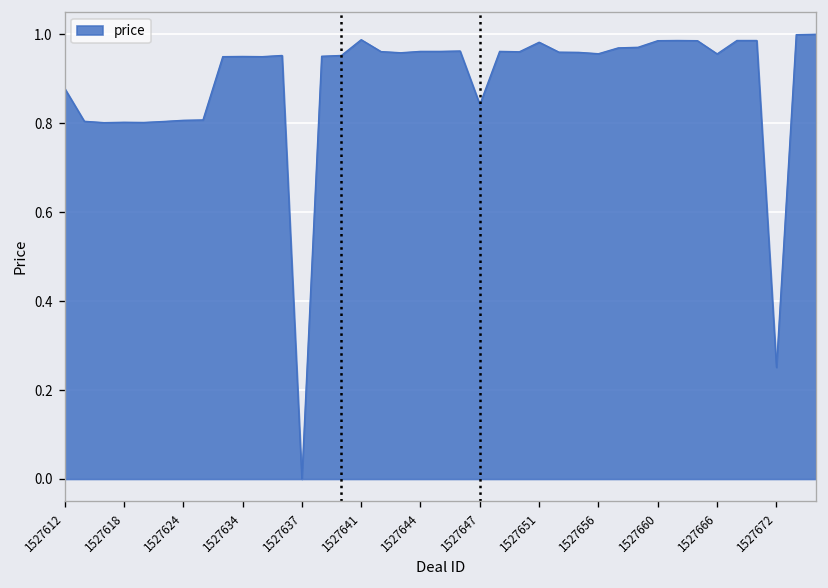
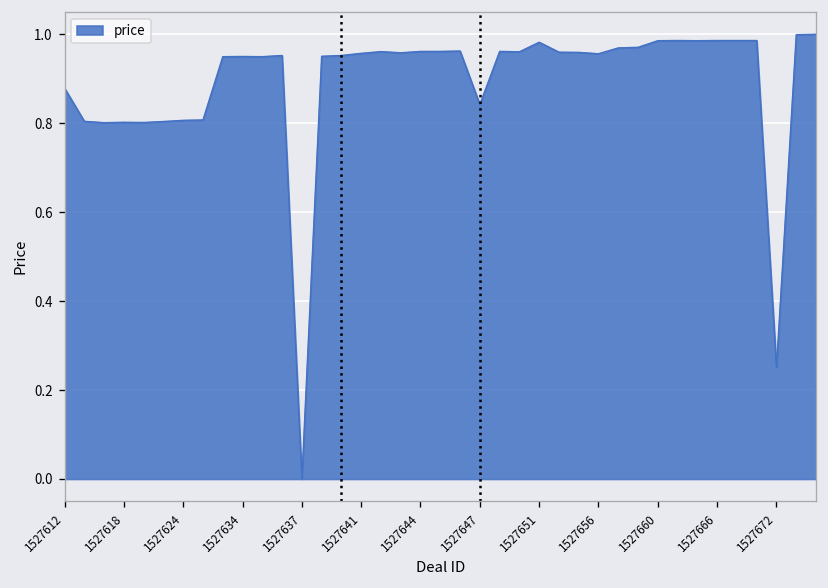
  {
    "1527612": 0.88,
    "1527618": 0.80,
    "1527624": 0.81,
    "1527634": 0.95,
    "1527637": 0.00,
-   "1527641": 0.99,
+   "1527641": 0.96,
    "1527644": 0.96,
    "1527647": 0.84,
    "1527651": 0.98,
    "1527656": 0.96,
    "1527660": 0.99,
-   "1527666": 0.96,
+   "1527666": 0.99,
    "1527672": 0.25
  }
